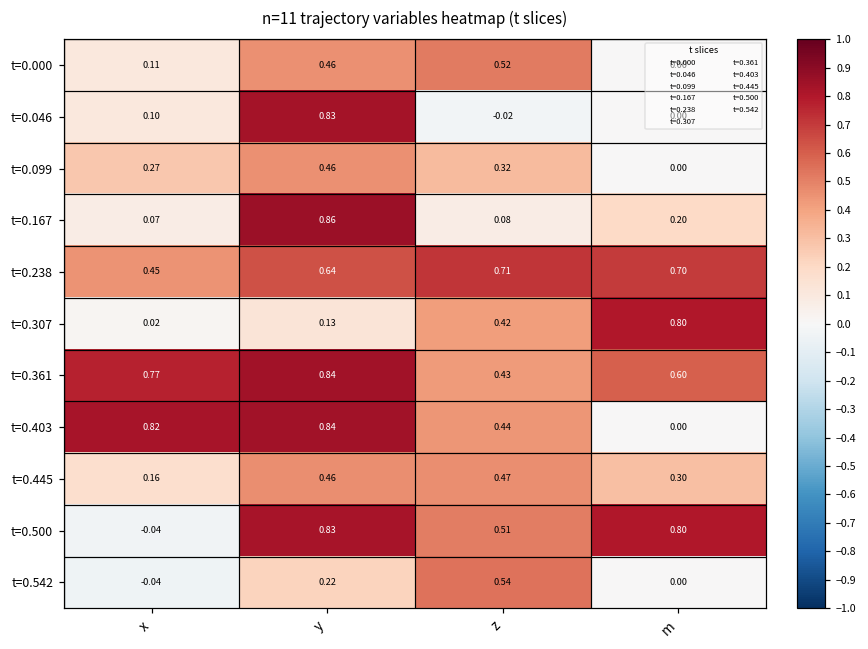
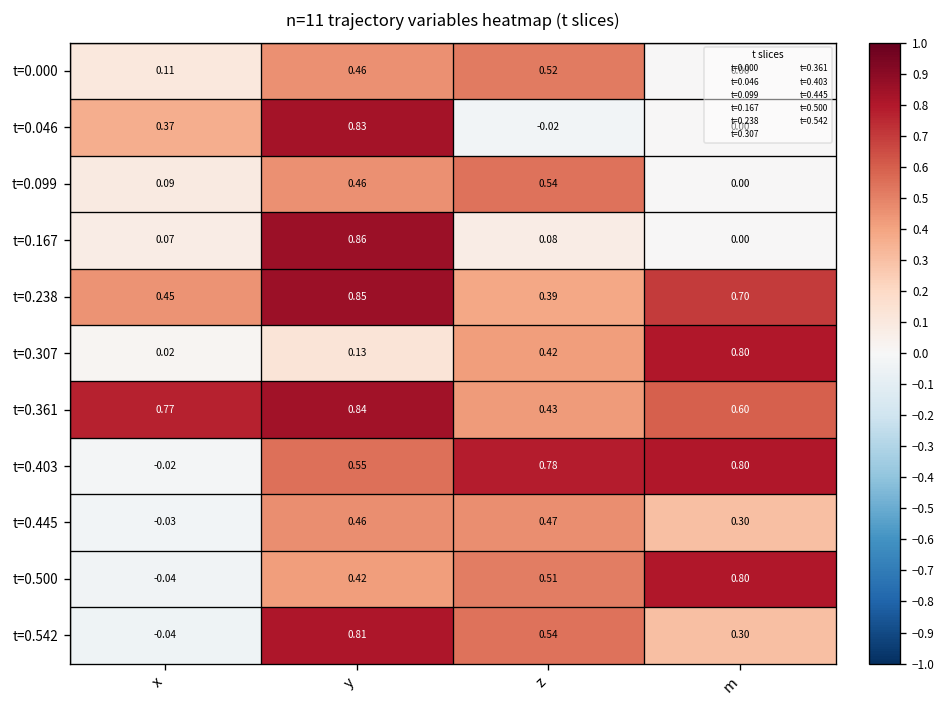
  {
    "t=0.000": {
      "x": 0.11,
      "y": 0.46,
      "z": 0.52
    },
    "t=0.046": {
-     "x": 0.10,
+     "x": 0.37,
      "y": 0.83,
      "z": -0.02
    },
    "t=0.099": {
-     "x": 0.27,
+     "x": 0.09,
      "y": 0.46,
-     "z": 0.32,
+     "z": 0.54,
      "m": 0.00
    },
    "t=0.167": {
      "x": 0.07,
      "y": 0.86,
      "z": 0.08,
-     "m": 0.20
+     "m": 0.00
    },
    "t=0.238": {
      "x": 0.45,
-     "y": 0.64,
-     "z": 0.71,
+     "y": 0.85,
+     "z": 0.39,
      "m": 0.70
    },
    "t=0.307": {
      "x": 0.02,
      "y": 0.13,
      "z": 0.42,
      "m": 0.80
    },
    "t=0.361": {
      "x": 0.77,
      "y": 0.84,
      "z": 0.43,
      "m": 0.60
    },
    "t=0.403": {
-     "x": 0.82,
-     "y": 0.84,
-     "z": 0.44,
-     "m": 0.00
+     "x": -0.02,
+     "y": 0.55,
+     "z": 0.78,
+     "m": 0.80
    },
    "t=0.445": {
-     "x": 0.16,
+     "x": -0.03,
      "y": 0.46,
      "z": 0.47,
      "m": 0.30
    },
    "t=0.500": {
      "x": -0.04,
-     "y": 0.83,
+     "y": 0.42,
      "z": 0.51,
      "m": 0.80
    },
    "t=0.542": {
      "x": -0.04,
-     "y": 0.22,
+     "y": 0.81,
      "z": 0.54,
-     "m": 0.00
+     "m": 0.30
    }
  }
